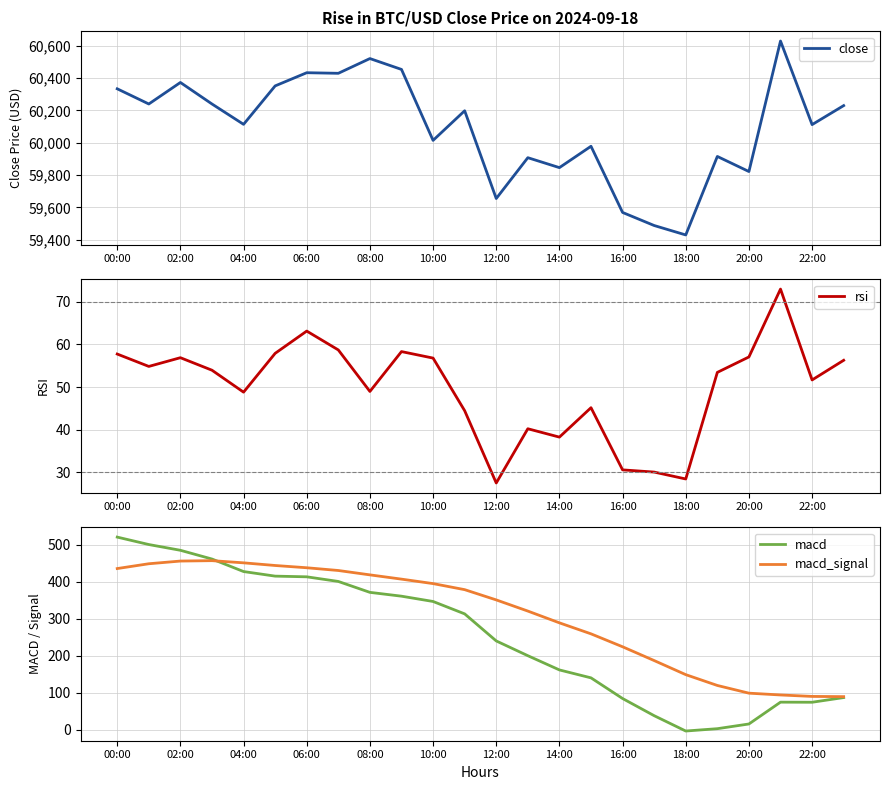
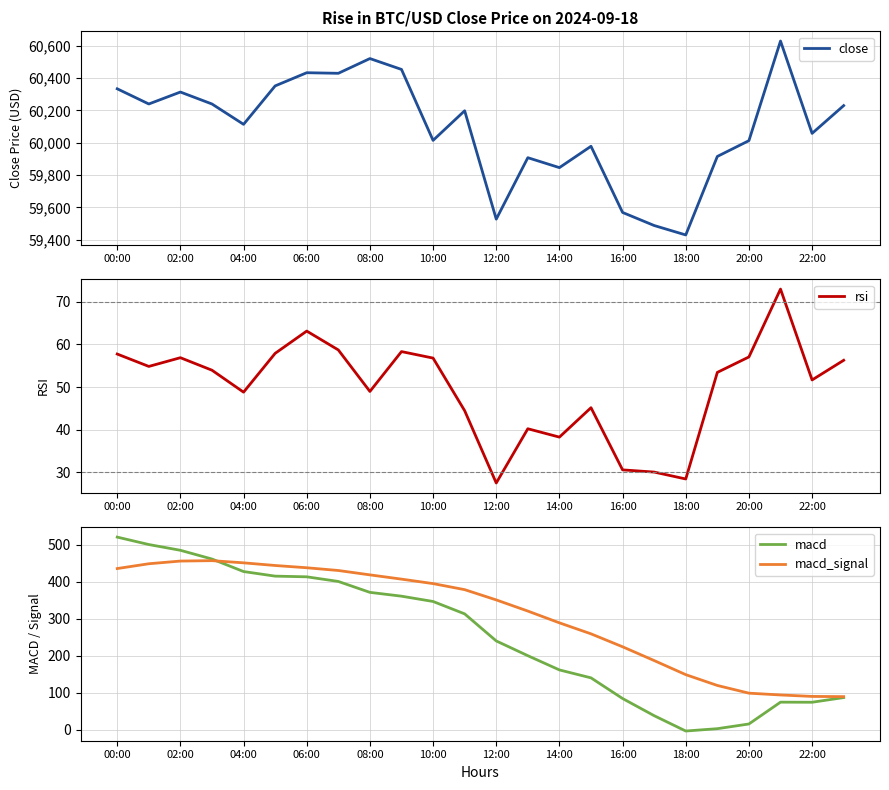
  {
    "Rise in BTC/USD Close Price on 2024-09-18": {
      "00:00": "60,330",
-     "02:00": "60,370",
+     "02:00": "60,310",
      "04:00": "60,110",
      "06:00": "60,430",
      "08:00": "60,520",
      "10:00": "60,010",
-     "12:00": "59,650",
+     "12:00": "59,530",
      "14:00": "59,850",
      "16:00": "59,570",
      "18:00": "59,430",
-     "20:00": "59,820",
-     "22:00": "60,110"
+     "20:00": "60,010",
+     "22:00": "60,060"
    }
  }
